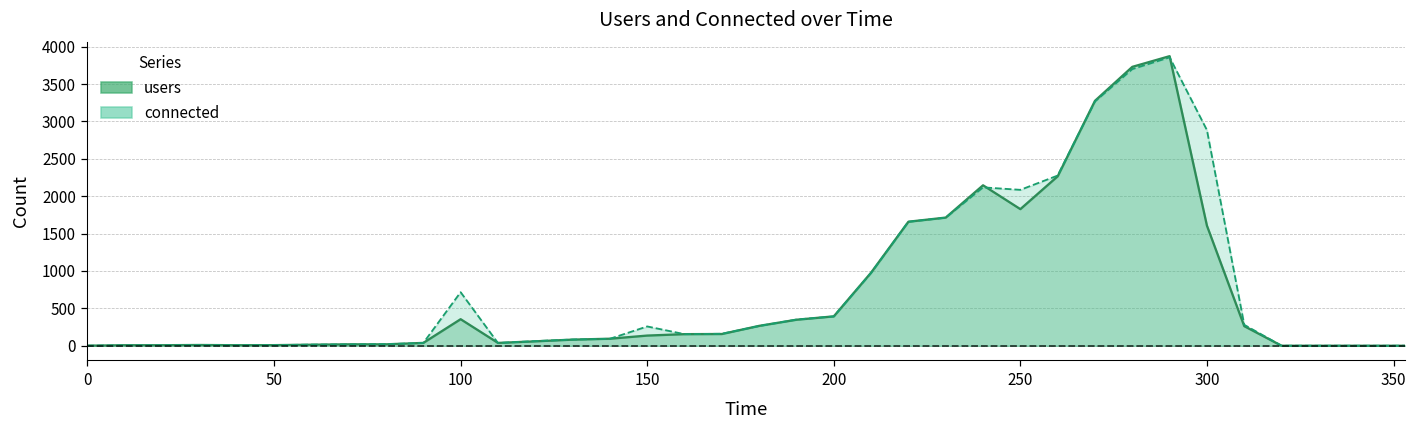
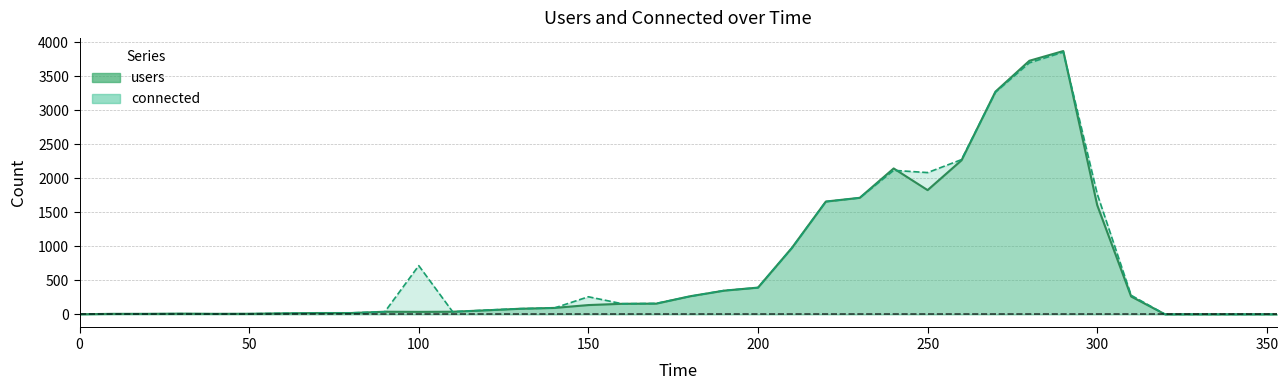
  {
    "users": {
-     "100": 400,
+     "100": 0,
      "150": 100,
      "250": 1800,
      "300": 1600
    },
    "connected": {
      "100": 700,
      "150": 300,
      "250": 2100,
-     "300": 2900
+     "300": 1800
    }
  }
